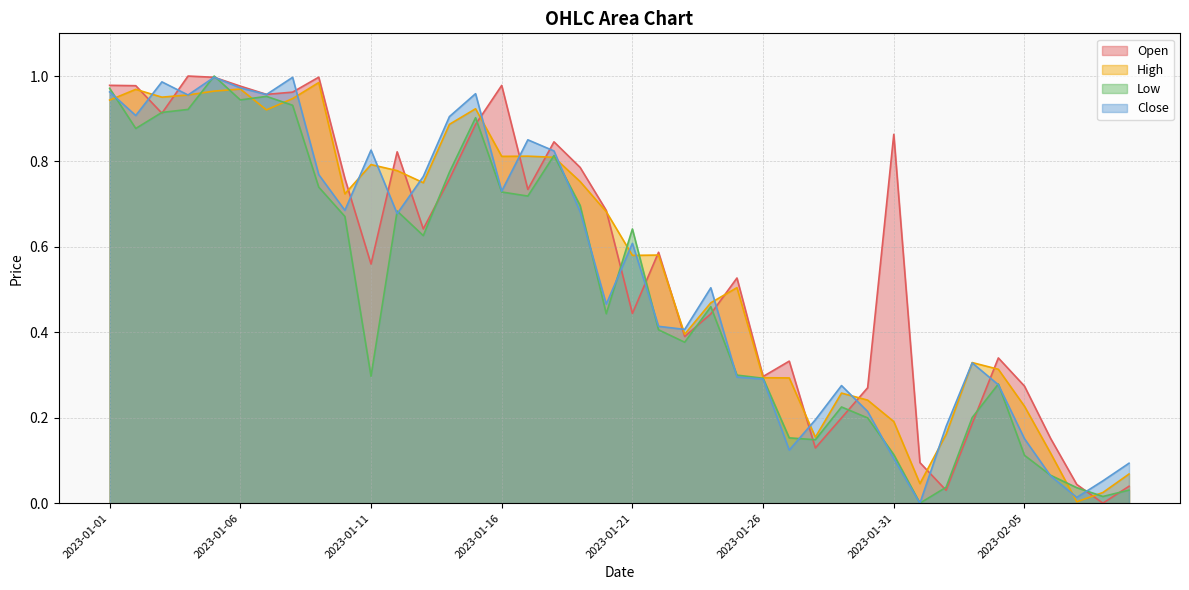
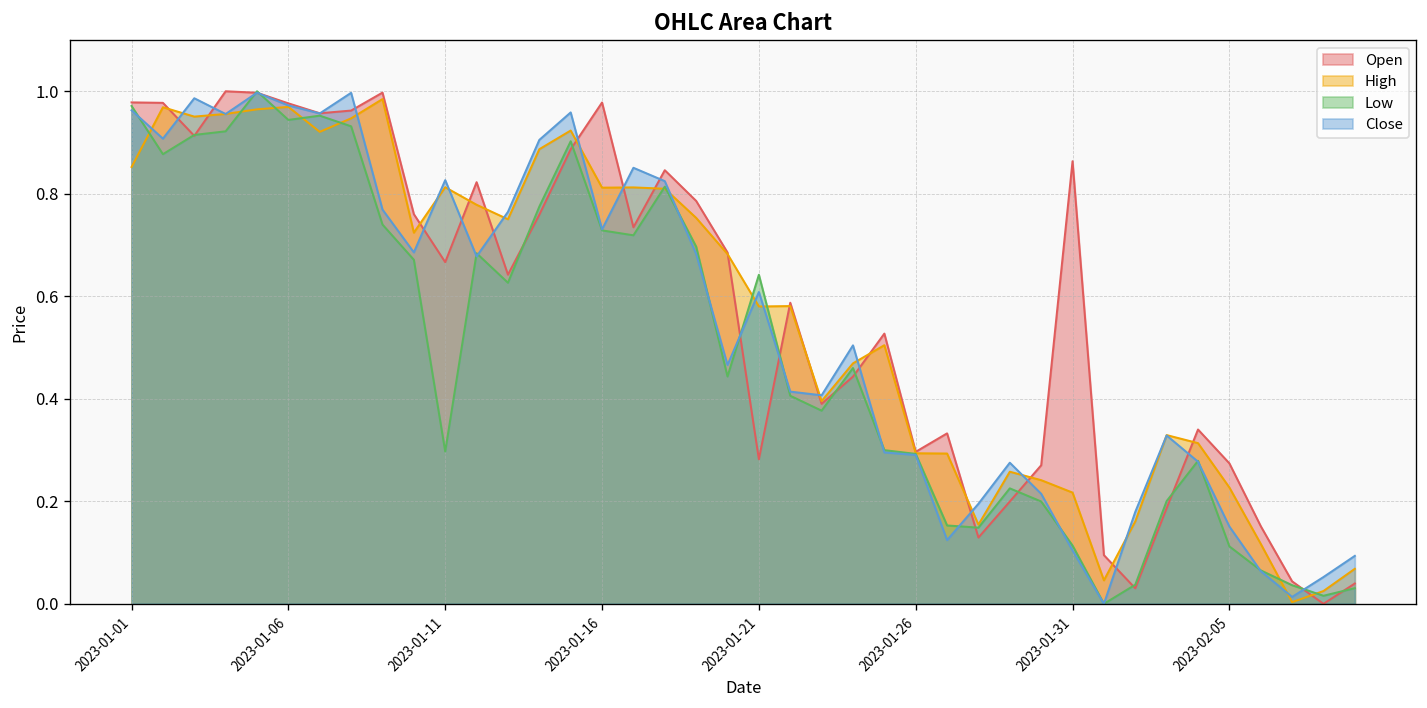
  {
    "Open": {
      "2023-01-01": 0.98,
-     "2023-01-11": 0.56,
+     "2023-01-11": 0.67,
      "2023-01-16": 0.98,
-     "2023-01-21": 0.44,
+     "2023-01-21": 0.28,
      "2023-01-31": 0.86,
      "2023-02-05": 0.27
    },
    "High": {
-     "2023-01-01": 0.94,
-     "2023-01-11": 0.79,
+     "2023-01-01": 0.85,
+     "2023-01-11": 0.81,
      "2023-01-16": 0.81,
      "2023-01-21": 0.58,
-     "2023-01-31": 0.19,
+     "2023-01-31": 0.22,
      "2023-02-05": 0.23
    },
    "Low": {
      "2023-01-01": 0.97,
      "2023-01-06": 0.94,
      "2023-01-11": 0.30,
      "2023-01-21": 0.64,
      "2023-01-31": 0.11,
      "2023-02-05": 0.11
    },
    "Close": {
      "2023-01-01": 0.96,
      "2023-01-11": 0.83,
      "2023-01-21": 0.61,
      "2023-01-31": 0.10,
      "2023-02-05": 0.15
    }
  }
